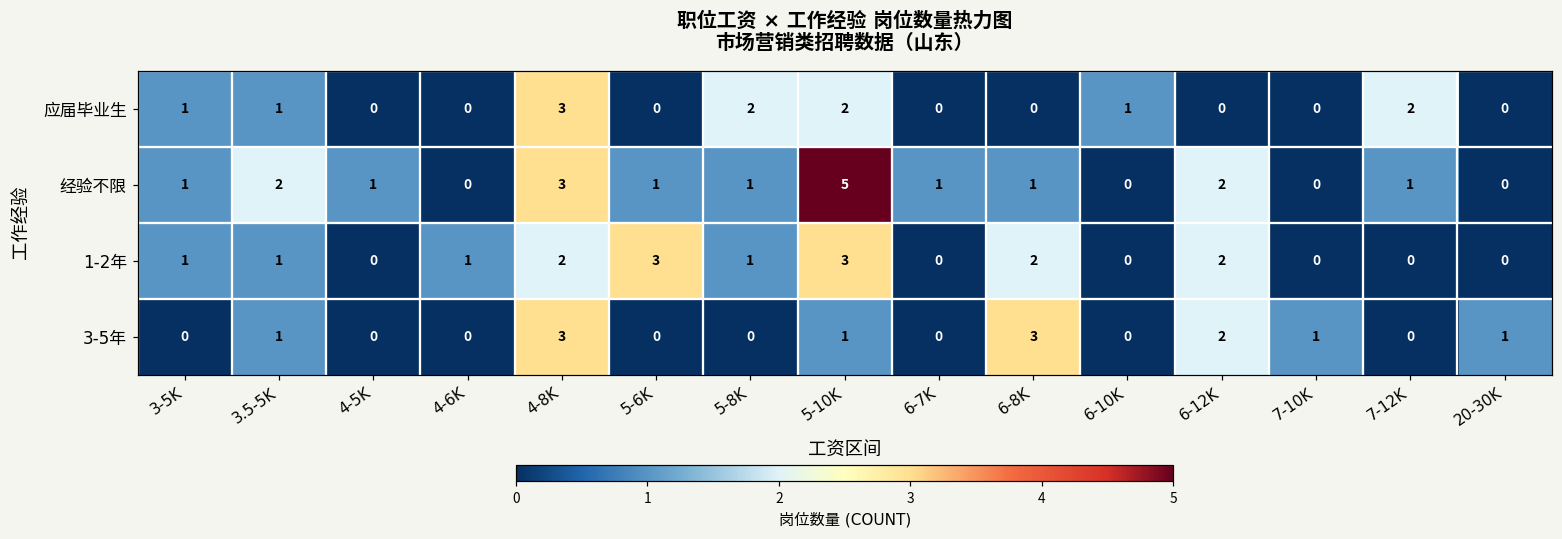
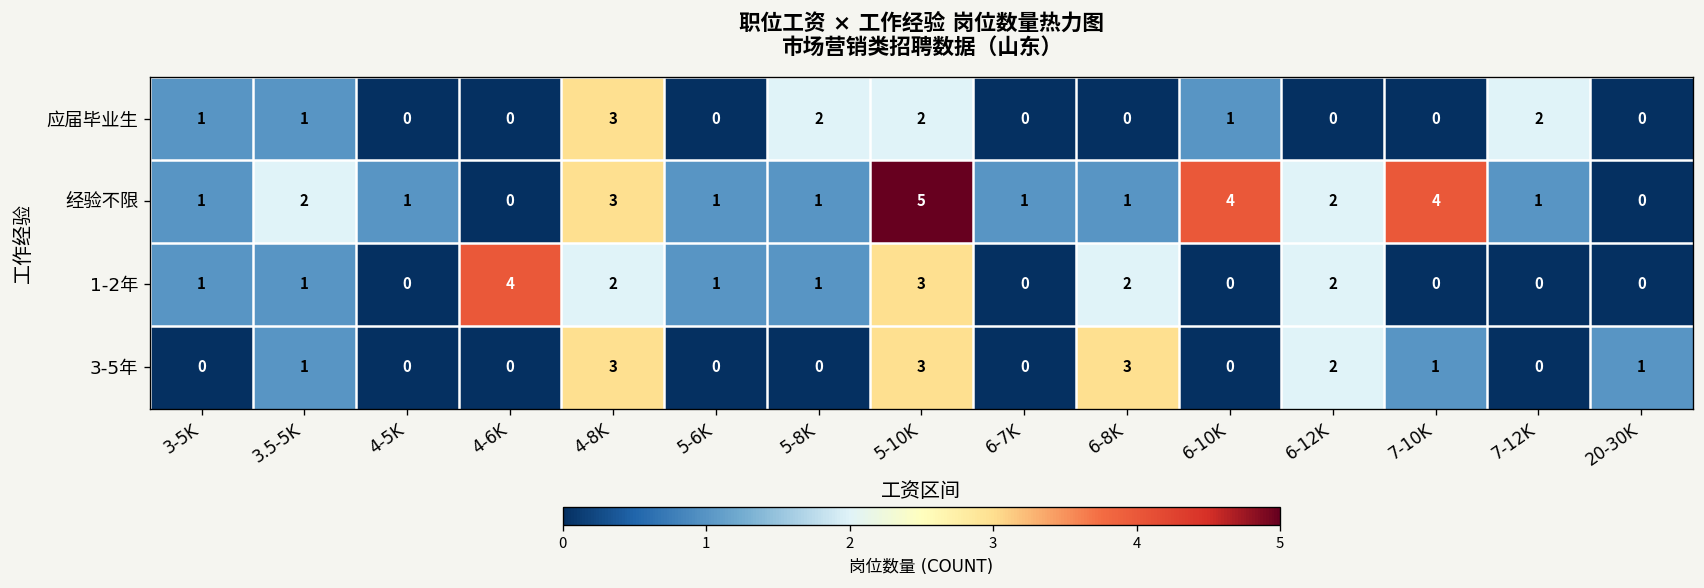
  {
    "应届毕业生": {
      "3-5K": 1,
      "3.5-5K": 1,
      "4-5K": 0,
      "4-6K": 0,
      "4-8K": 3,
      "5-6K": 0,
      "5-8K": 2,
      "5-10K": 2,
      "6-7K": 0,
      "6-8K": 0,
      "6-10K": 1,
      "6-12K": 0,
      "7-10K": 0,
      "7-12K": 2,
      "20-30K": 0
    },
    "经验不限": {
      "3-5K": 1,
      "3.5-5K": 2,
      "4-5K": 1,
      "4-6K": 0,
      "4-8K": 3,
      "5-6K": 1,
      "5-8K": 1,
      "5-10K": 5,
      "6-7K": 1,
      "6-8K": 1,
-     "6-10K": 0,
+     "6-10K": 4,
      "6-12K": 2,
-     "7-10K": 0,
+     "7-10K": 4,
      "7-12K": 1,
      "20-30K": 0
    },
    "1-2年": {
      "3-5K": 1,
      "3.5-5K": 1,
      "4-5K": 0,
-     "4-6K": 1,
+     "4-6K": 4,
      "4-8K": 2,
-     "5-6K": 3,
+     "5-6K": 1,
      "5-8K": 1,
      "5-10K": 3,
      "6-7K": 0,
      "6-8K": 2,
      "6-10K": 0,
      "6-12K": 2,
      "7-10K": 0,
      "7-12K": 0,
      "20-30K": 0
    },
    "3-5年": {
      "3-5K": 0,
      "3.5-5K": 1,
      "4-5K": 0,
      "4-6K": 0,
      "4-8K": 3,
      "5-6K": 0,
      "5-8K": 0,
-     "5-10K": 1,
+     "5-10K": 3,
      "6-7K": 0,
      "6-8K": 3,
      "6-10K": 0,
      "6-12K": 2,
      "7-10K": 1,
      "7-12K": 0,
      "20-30K": 1
    }
  }
